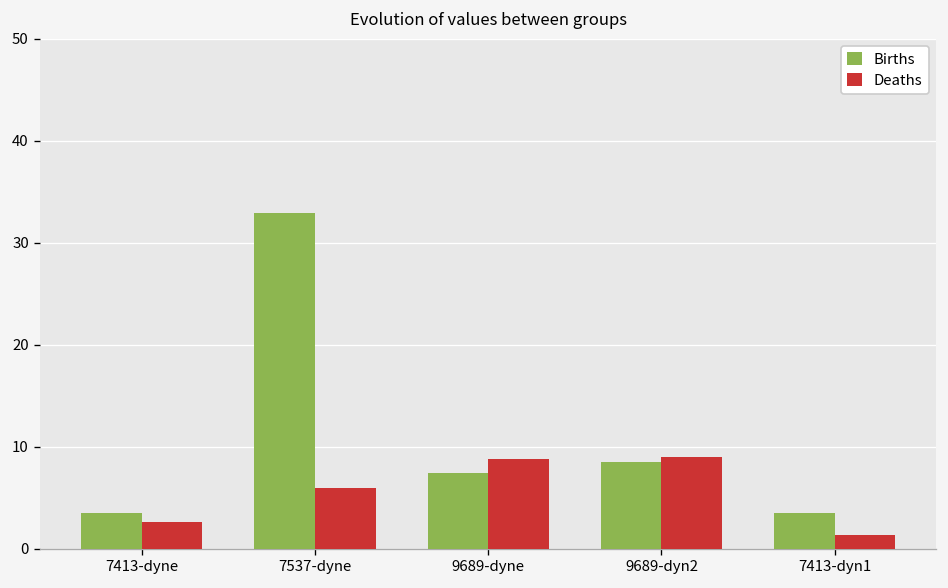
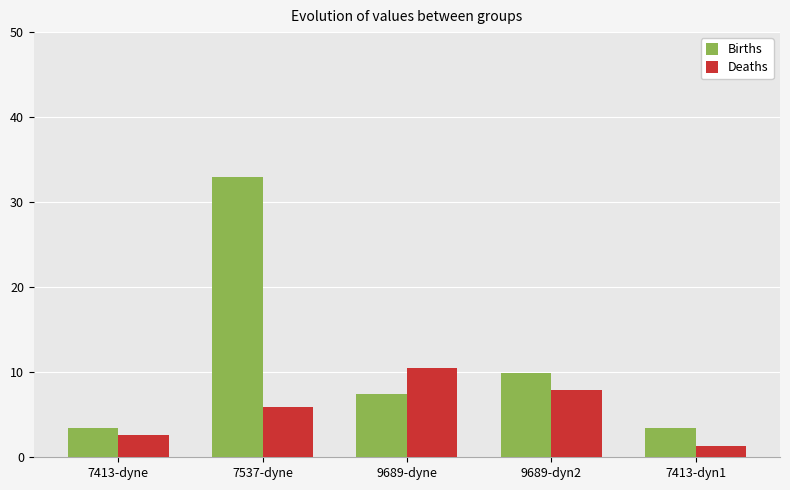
  {
    "Births": {
      "7413-dyne": 3,
      "7537-dyne": 33,
      "9689-dyne": 7,
-     "9689-dyn2": 8,
+     "9689-dyn2": 10,
      "7413-dyn1": 3
    },
    "Deaths": {
      "7413-dyne": 3,
      "7537-dyne": 6,
-     "9689-dyne": 9,
-     "9689-dyn2": 9,
+     "9689-dyne": 11,
+     "9689-dyn2": 8,
      "7413-dyn1": 1
    }
  }
